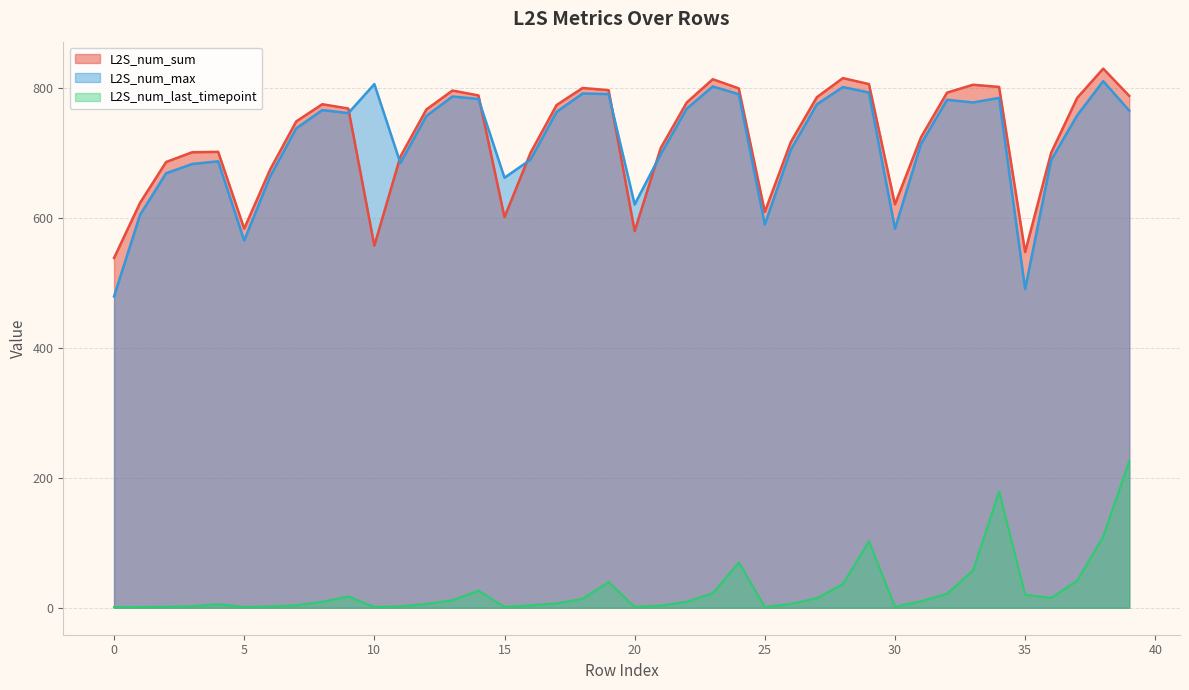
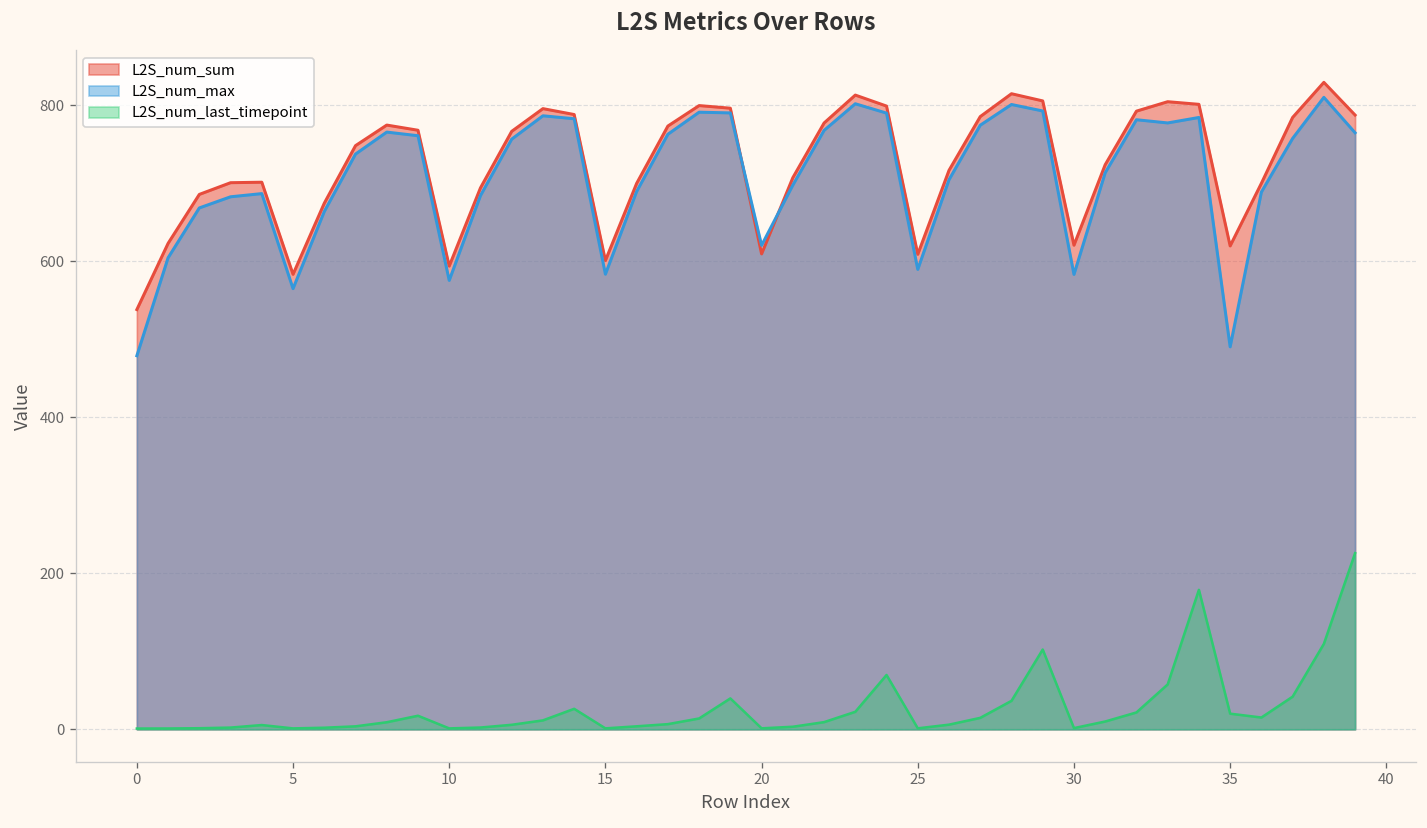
  {
    "L2S_num_sum": {
      "0": 540,
      "5": 580,
-     "10": 560,
+     "10": 590,
      "15": 600,
-     "20": 580,
+     "20": 610,
      "25": 610,
      "30": 620,
-     "35": 550
+     "35": 620
    },
    "L2S_num_max": {
      "0": 480,
      "5": 570,
-     "10": 810,
-     "15": 660,
+     "10": 580,
+     "15": 580,
      "20": 620,
      "25": 590,
      "30": 580,
      "35": 490
    },
    "L2S_num_last_timepoint": {
      "0": 0,
      "5": 0,
      "10": 0,
      "15": 0,
      "20": 0,
      "25": 0,
      "30": 0,
      "35": 20
    }
  }
